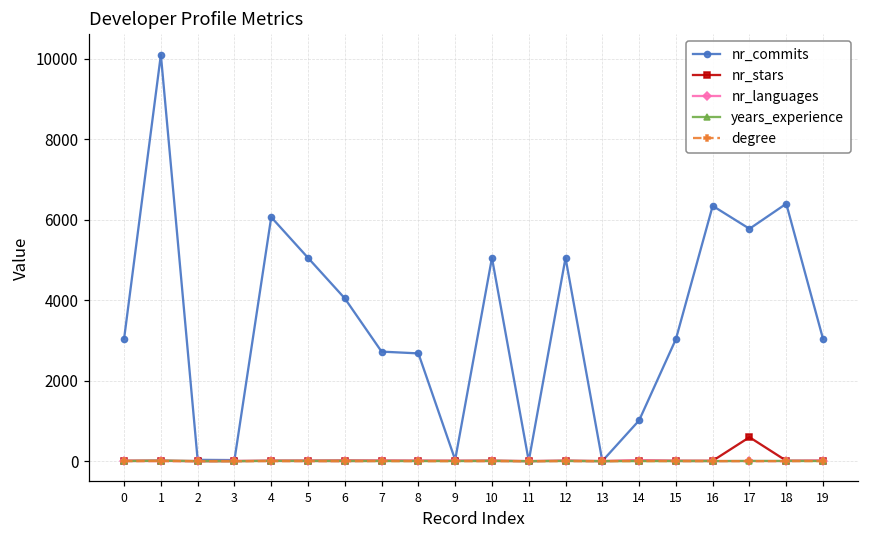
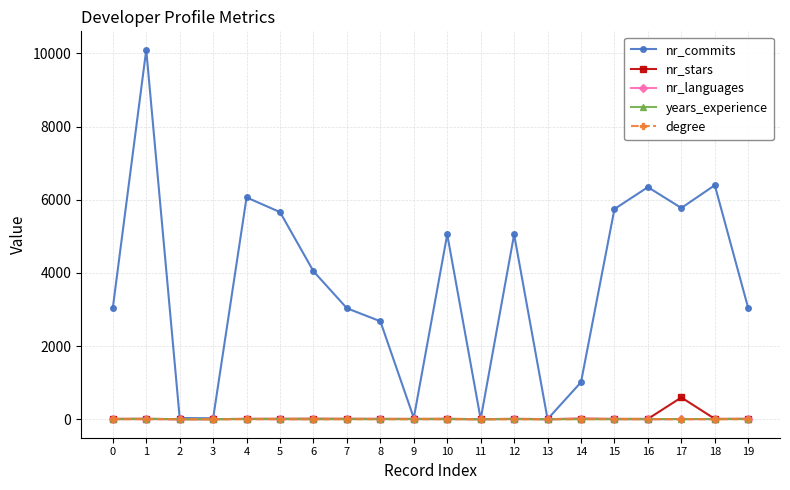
  {
    "nr_commits": {
      "0": 3000,
      "1": 10100,
      "4": 6100,
-     "5": 5100,
+     "5": 5700,
      "6": 4000,
-     "7": 2700,
+     "7": 3000,
      "8": 2700,
      "10": 5100,
      "12": 5100,
      "14": 1000,
-     "15": 3000,
+     "15": 5700,
      "16": 6300,
      "17": 5800,
      "18": 6400,
      "19": 3000
    },
    "nr_stars": {
      "17": 600
    },
    "degree": {
      "17": 0
    }
  }
